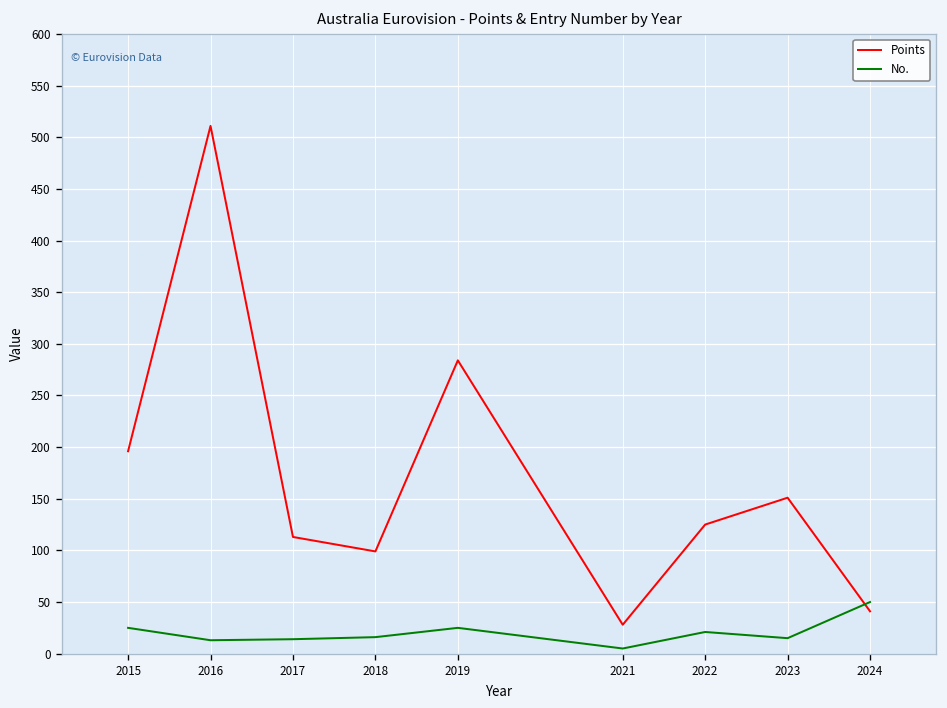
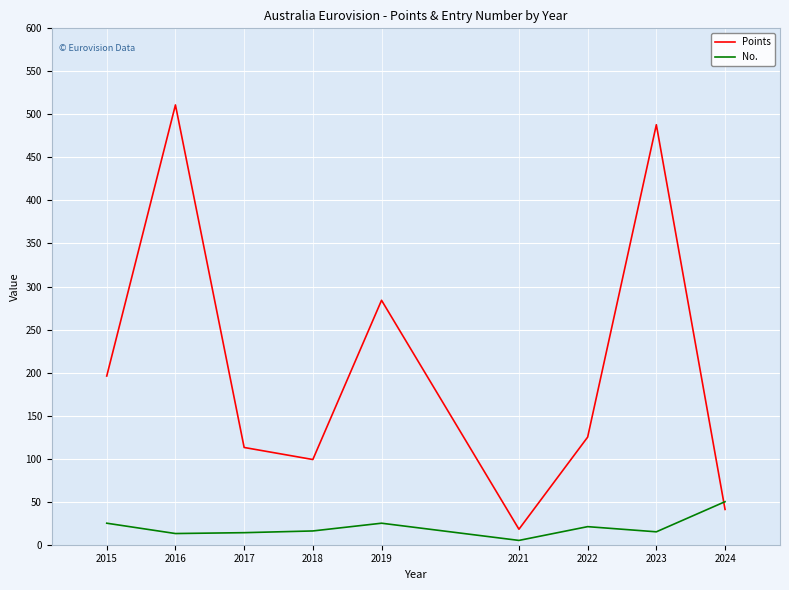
  {
    "Points": {
      "2015": 200,
      "2016": 510,
      "2017": 110,
      "2018": 100,
      "2019": 280,
-     "2021": 30,
+     "2021": 20,
      "2022": 130,
-     "2023": 150,
+     "2023": 490,
      "2024": 40
    },
    "No.": {
      "2015": 30,
      "2016": 10,
      "2017": 10,
      "2018": 20,
      "2019": 30,
      "2021": 10,
      "2022": 20,
      "2023": 20,
      "2024": 50
    }
  }
